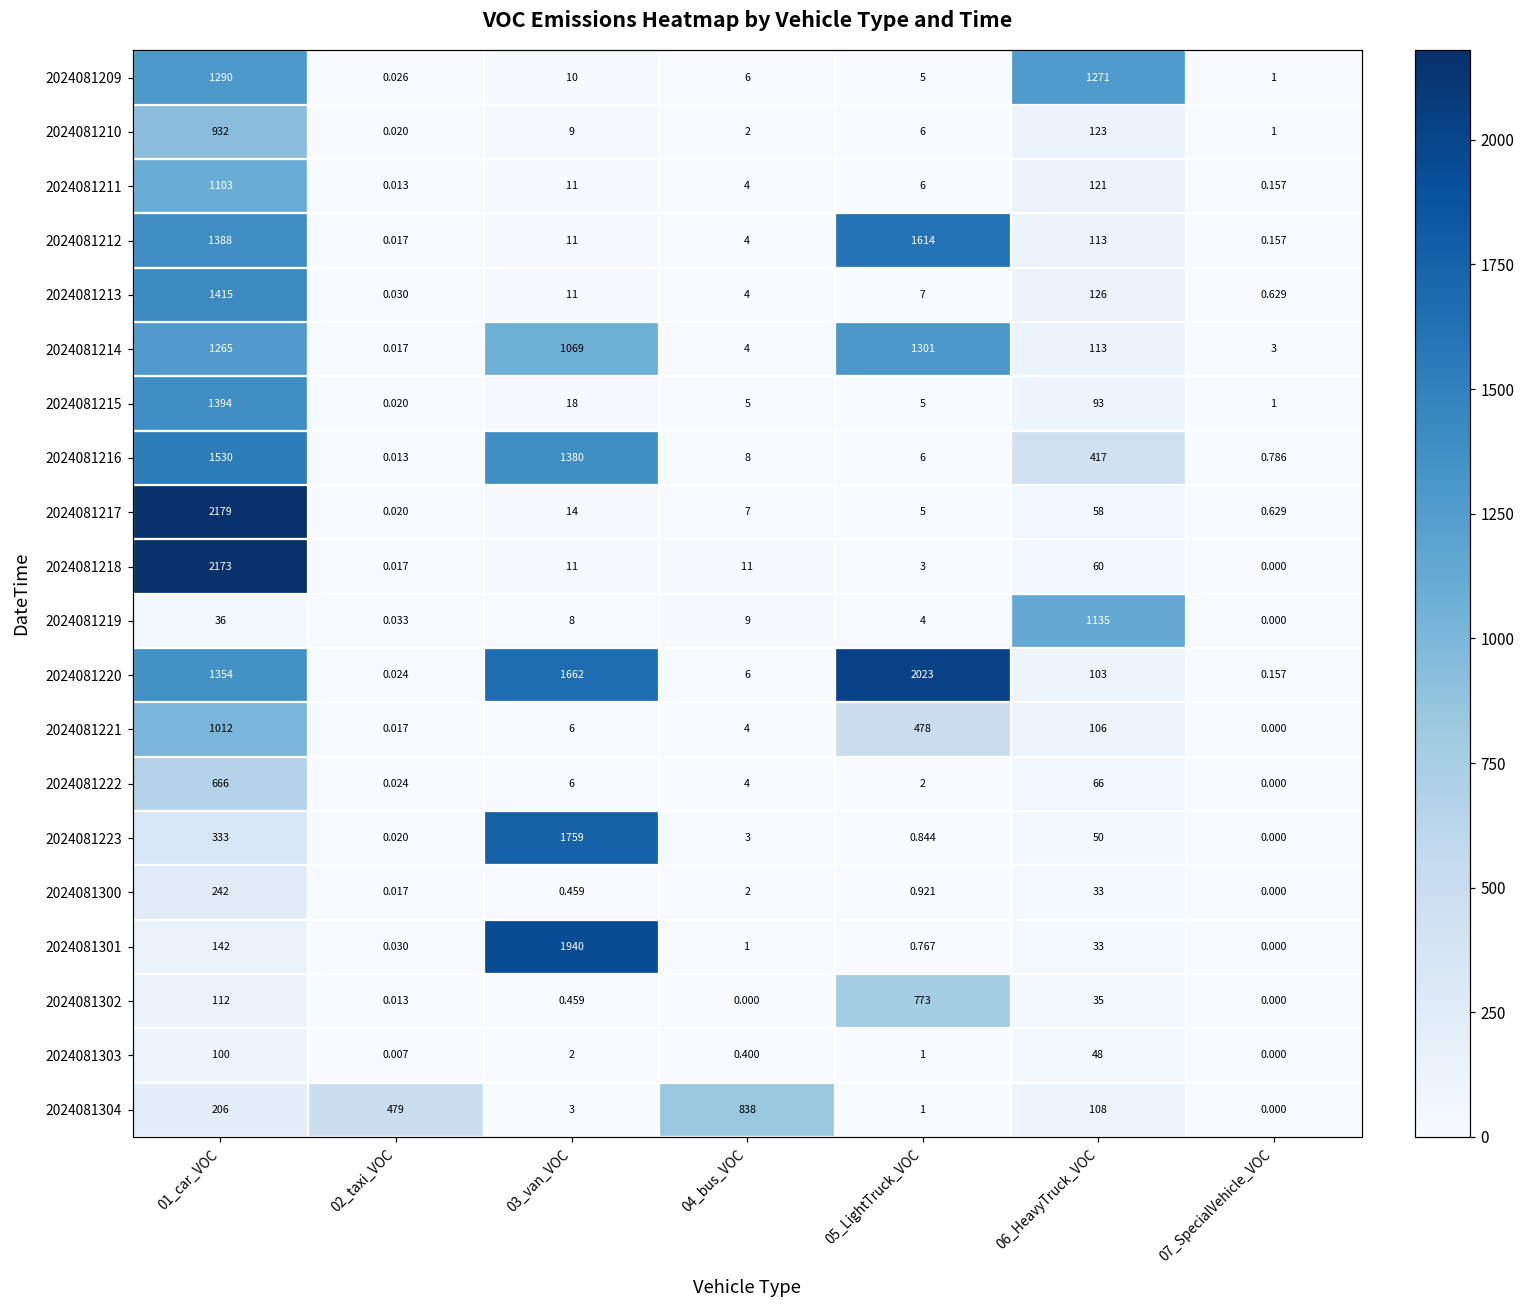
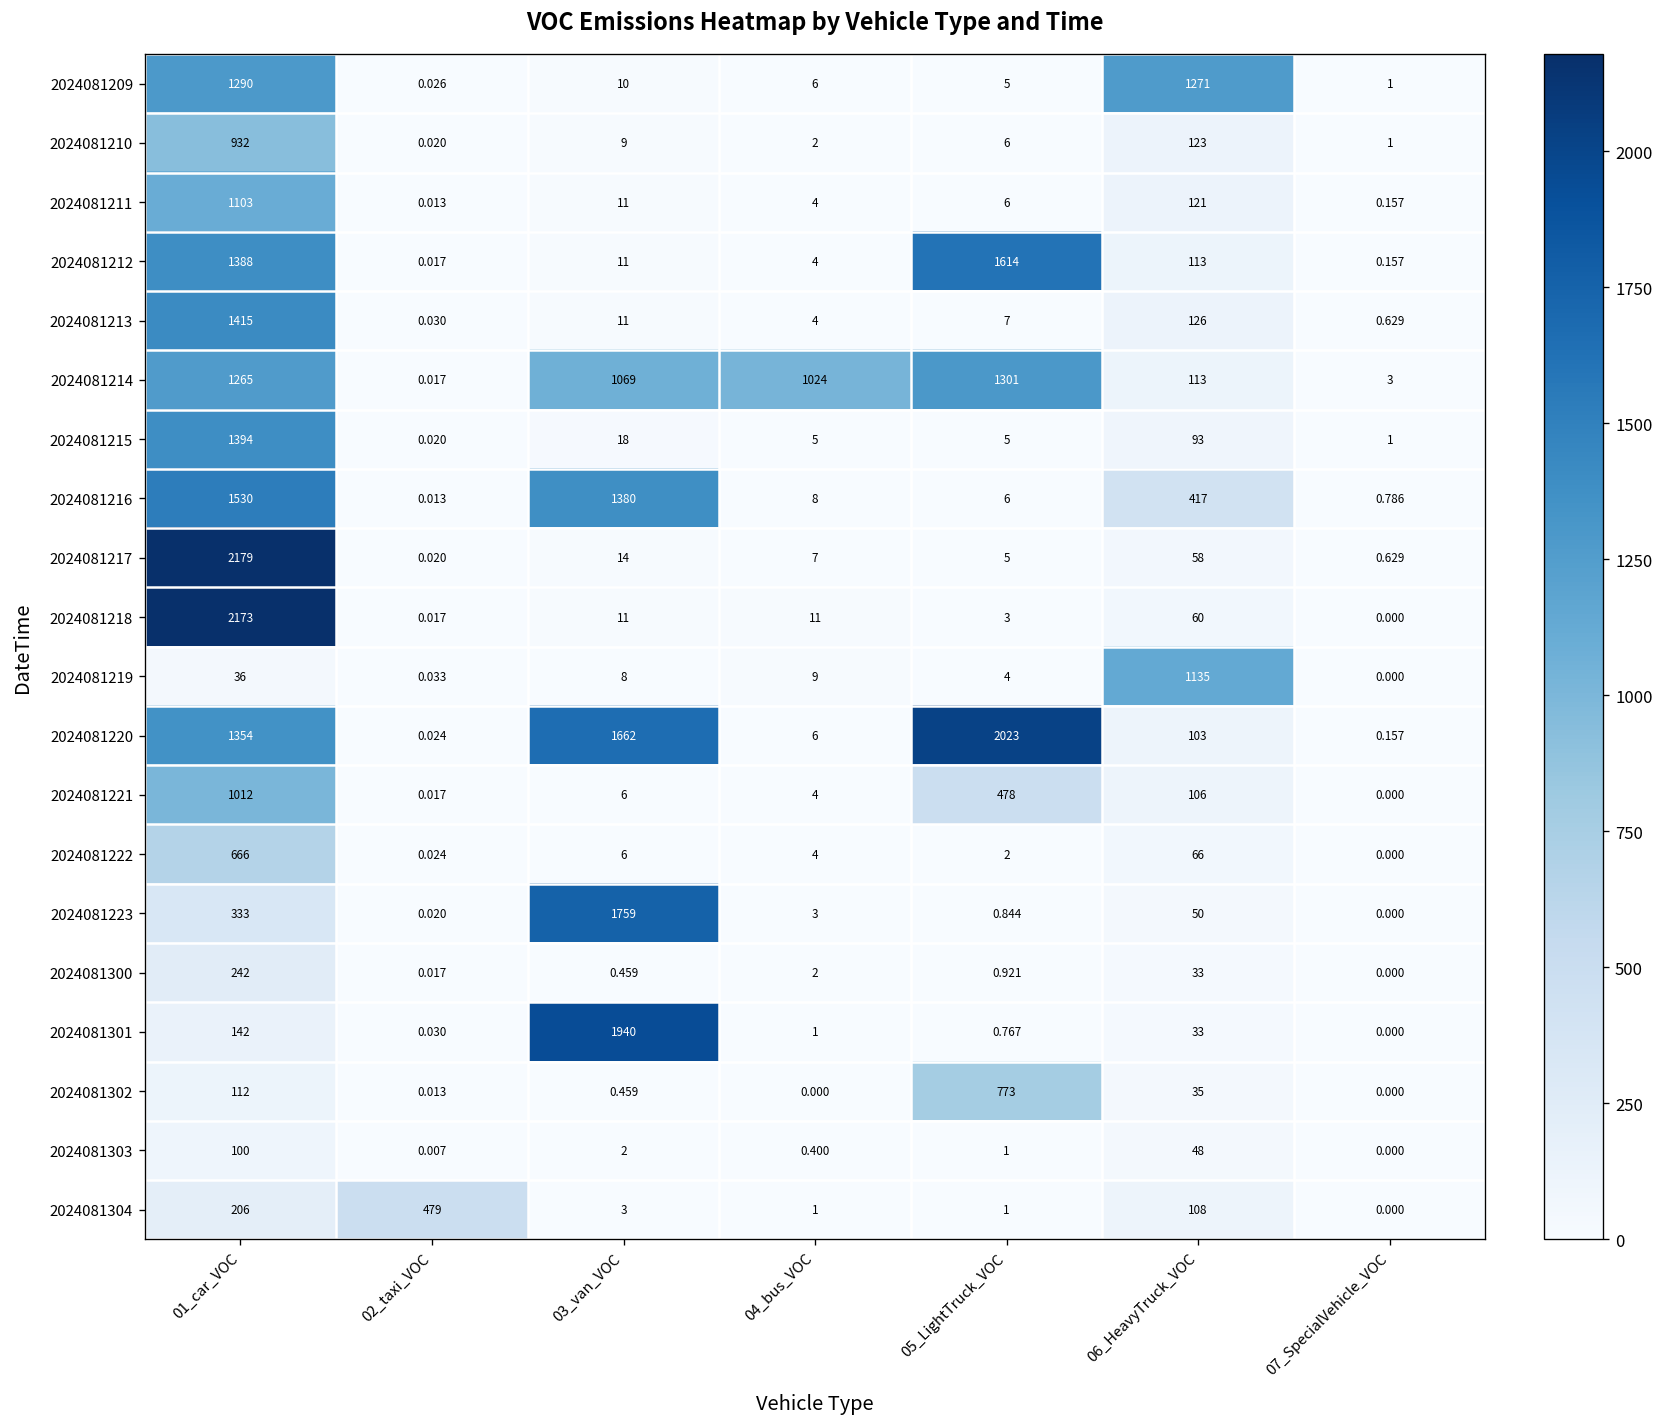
  {
    "2024081209": {
      "01_car_VOC": 1290,
      "02_taxi_VOC": 0.026,
      "03_van_VOC": 10,
      "04_bus_VOC": 6,
      "05_LightTruck_VOC": 5,
      "06_HeavyTruck_VOC": 1271,
      "07_SpecialVehicle_VOC": 1
    },
    "2024081210": {
      "01_car_VOC": 932,
      "02_taxi_VOC": 0.020,
      "03_van_VOC": 9,
      "04_bus_VOC": 2,
      "05_LightTruck_VOC": 6,
      "06_HeavyTruck_VOC": 123,
      "07_SpecialVehicle_VOC": 1
    },
    "2024081211": {
      "01_car_VOC": 1103,
      "02_taxi_VOC": 0.013,
      "03_van_VOC": 11,
      "04_bus_VOC": 4,
      "05_LightTruck_VOC": 6,
      "06_HeavyTruck_VOC": 121,
      "07_SpecialVehicle_VOC": 0.157
    },
    "2024081212": {
      "01_car_VOC": 1388,
      "02_taxi_VOC": 0.017,
      "03_van_VOC": 11,
      "04_bus_VOC": 4,
      "05_LightTruck_VOC": 1614,
      "06_HeavyTruck_VOC": 113,
      "07_SpecialVehicle_VOC": 0.157
    },
    "2024081213": {
      "01_car_VOC": 1415,
      "02_taxi_VOC": 0.030,
      "03_van_VOC": 11,
      "04_bus_VOC": 4,
      "05_LightTruck_VOC": 7,
      "06_HeavyTruck_VOC": 126,
      "07_SpecialVehicle_VOC": 0.629
    },
    "2024081214": {
      "01_car_VOC": 1265,
      "02_taxi_VOC": 0.017,
      "03_van_VOC": 1069,
-     "04_bus_VOC": 4,
+     "04_bus_VOC": 1024,
      "05_LightTruck_VOC": 1301,
      "06_HeavyTruck_VOC": 113,
      "07_SpecialVehicle_VOC": 3
    },
    "2024081215": {
      "01_car_VOC": 1394,
      "02_taxi_VOC": 0.020,
      "03_van_VOC": 18,
      "04_bus_VOC": 5,
      "05_LightTruck_VOC": 5,
      "06_HeavyTruck_VOC": 93,
      "07_SpecialVehicle_VOC": 1
    },
    "2024081216": {
      "01_car_VOC": 1530,
      "02_taxi_VOC": 0.013,
      "03_van_VOC": 1380,
      "04_bus_VOC": 8,
      "05_LightTruck_VOC": 6,
      "06_HeavyTruck_VOC": 417,
      "07_SpecialVehicle_VOC": 0.786
    },
    "2024081217": {
      "01_car_VOC": 2179,
      "02_taxi_VOC": 0.020,
      "03_van_VOC": 14,
      "04_bus_VOC": 7,
      "05_LightTruck_VOC": 5,
      "06_HeavyTruck_VOC": 58,
      "07_SpecialVehicle_VOC": 0.629
    },
    "2024081218": {
      "01_car_VOC": 2173,
      "02_taxi_VOC": 0.017,
      "03_van_VOC": 11,
      "04_bus_VOC": 11,
      "05_LightTruck_VOC": 3,
      "06_HeavyTruck_VOC": 60,
      "07_SpecialVehicle_VOC": 0.000
    },
    "2024081219": {
      "01_car_VOC": 36,
      "02_taxi_VOC": 0.033,
      "03_van_VOC": 8,
      "04_bus_VOC": 9,
      "05_LightTruck_VOC": 4,
      "06_HeavyTruck_VOC": 1135,
      "07_SpecialVehicle_VOC": 0.000
    },
    "2024081220": {
      "01_car_VOC": 1354,
      "02_taxi_VOC": 0.024,
      "03_van_VOC": 1662,
      "04_bus_VOC": 6,
      "05_LightTruck_VOC": 2023,
      "06_HeavyTruck_VOC": 103,
      "07_SpecialVehicle_VOC": 0.157
    },
    "2024081221": {
      "01_car_VOC": 1012,
      "02_taxi_VOC": 0.017,
      "03_van_VOC": 6,
      "04_bus_VOC": 4,
      "05_LightTruck_VOC": 478,
      "06_HeavyTruck_VOC": 106,
      "07_SpecialVehicle_VOC": 0.000
    },
    "2024081222": {
      "01_car_VOC": 666,
      "02_taxi_VOC": 0.024,
      "03_van_VOC": 6,
      "04_bus_VOC": 4,
      "05_LightTruck_VOC": 2,
      "06_HeavyTruck_VOC": 66,
      "07_SpecialVehicle_VOC": 0.000
    },
    "2024081223": {
      "01_car_VOC": 333,
      "02_taxi_VOC": 0.020,
      "03_van_VOC": 1759,
      "04_bus_VOC": 3,
      "05_LightTruck_VOC": 0.844,
      "06_HeavyTruck_VOC": 50,
      "07_SpecialVehicle_VOC": 0.000
    },
    "2024081300": {
      "01_car_VOC": 242,
      "02_taxi_VOC": 0.017,
      "03_van_VOC": 0.459,
      "04_bus_VOC": 2,
      "05_LightTruck_VOC": 0.921,
      "06_HeavyTruck_VOC": 33,
      "07_SpecialVehicle_VOC": 0.000
    },
    "2024081301": {
      "01_car_VOC": 142,
      "02_taxi_VOC": 0.030,
      "03_van_VOC": 1940,
      "04_bus_VOC": 1,
      "05_LightTruck_VOC": 0.767,
      "06_HeavyTruck_VOC": 33,
      "07_SpecialVehicle_VOC": 0.000
    },
    "2024081302": {
      "01_car_VOC": 112,
      "02_taxi_VOC": 0.013,
      "03_van_VOC": 0.459,
      "04_bus_VOC": 0.000,
      "05_LightTruck_VOC": 773,
      "06_HeavyTruck_VOC": 35,
      "07_SpecialVehicle_VOC": 0.000
    },
    "2024081303": {
      "01_car_VOC": 100,
      "02_taxi_VOC": 0.007,
      "03_van_VOC": 2,
      "04_bus_VOC": 0.400,
      "05_LightTruck_VOC": 1,
      "06_HeavyTruck_VOC": 48,
      "07_SpecialVehicle_VOC": 0.000
    },
    "2024081304": {
      "01_car_VOC": 206,
      "02_taxi_VOC": 479,
      "03_van_VOC": 3,
-     "04_bus_VOC": 838,
+     "04_bus_VOC": 1,
      "05_LightTruck_VOC": 1,
      "06_HeavyTruck_VOC": 108,
      "07_SpecialVehicle_VOC": 0.000
    }
  }
